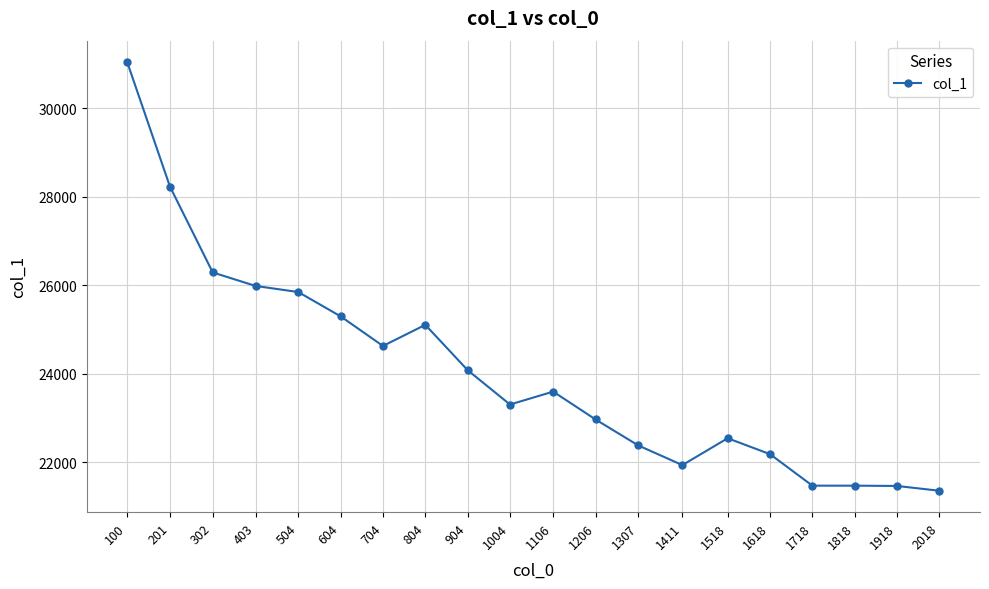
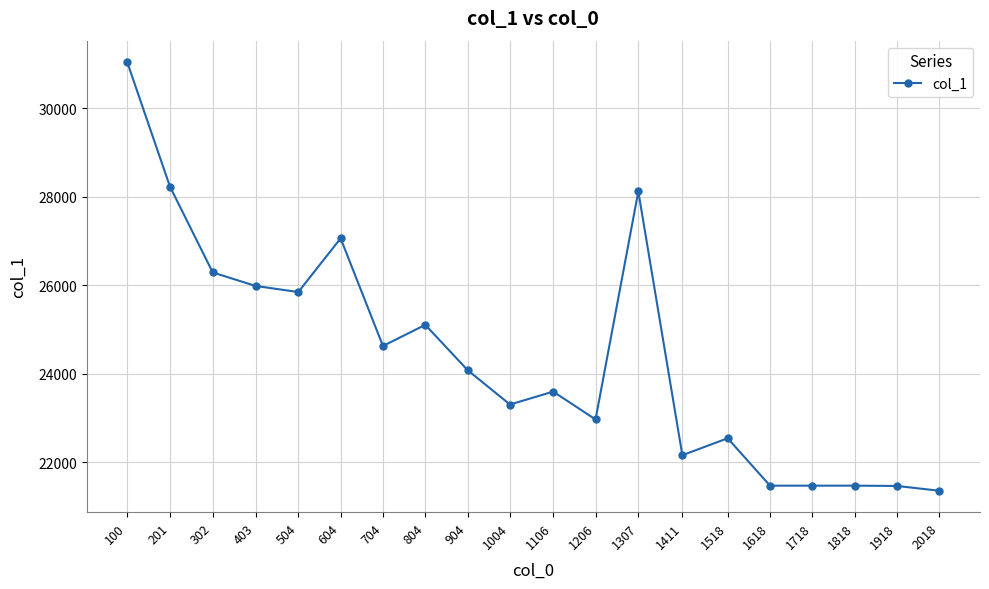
  {
    "100": 31000,
    "201": 28200,
    "302": 26300,
    "403": 26000,
    "504": 25800,
-   "604": 25300,
+   "604": 27100,
    "704": 24600,
    "804": 25100,
    "904": 24100,
    "1004": 23300,
    "1106": 23600,
    "1206": 23000,
-   "1307": 22400,
-   "1411": 21900,
+   "1307": 28100,
+   "1411": 22200,
    "1518": 22500,
-   "1618": 22200,
+   "1618": 21500,
    "1718": 21500,
    "1818": 21500,
    "1918": 21500,
    "2018": 21400
  }
